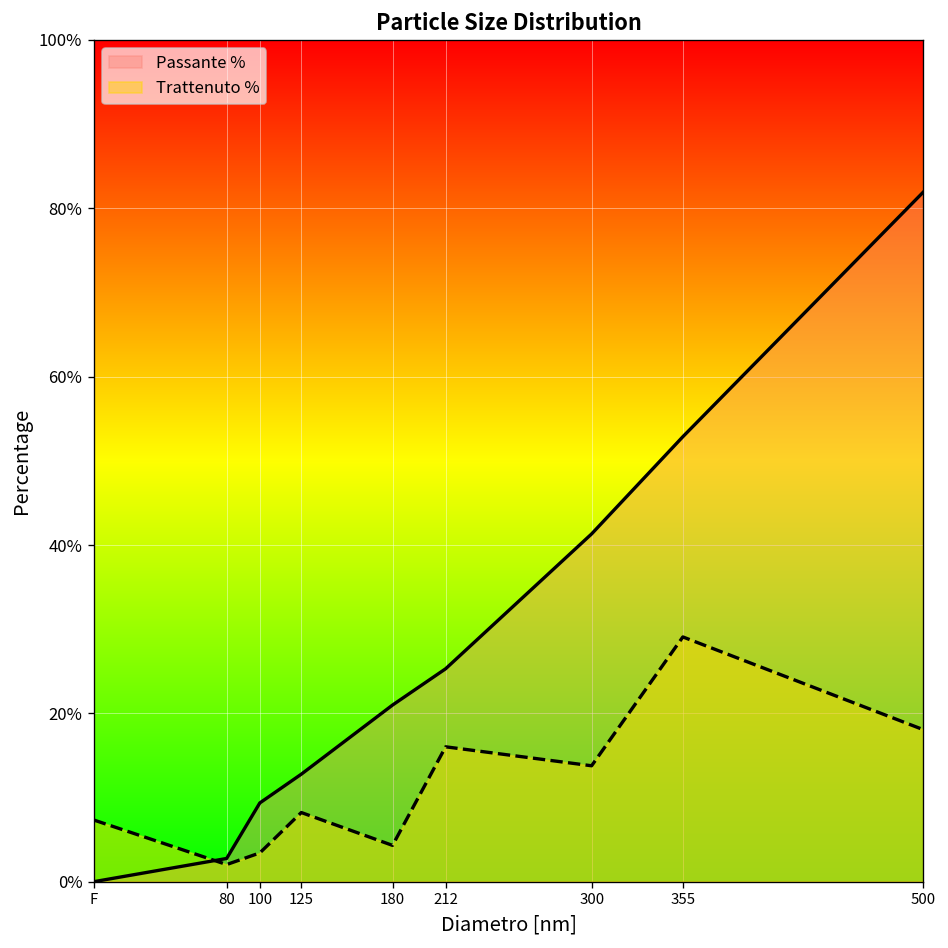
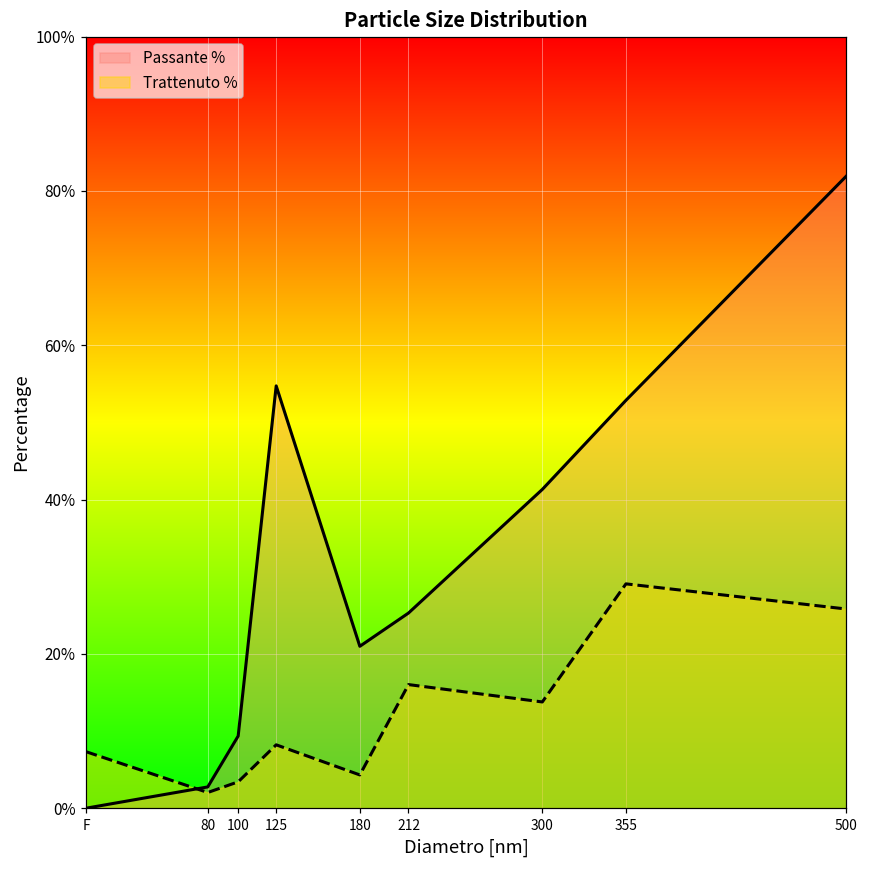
  {
    "Passante %": {
      "F": "0%",
      "80": "3%",
      "100": "9%",
-     "125": "13%",
+     "125": "55%",
      "180": "21%",
      "212": "25%",
      "300": "41%",
      "355": "53%",
      "500": "82%"
    },
    "Trattenuto %": {
      "F": "7%",
      "80": "2%",
      "100": "3%",
      "125": "8%",
      "180": "4%",
      "212": "16%",
      "300": "14%",
      "355": "29%",
-     "500": "18%"
+     "500": "26%"
    }
  }
